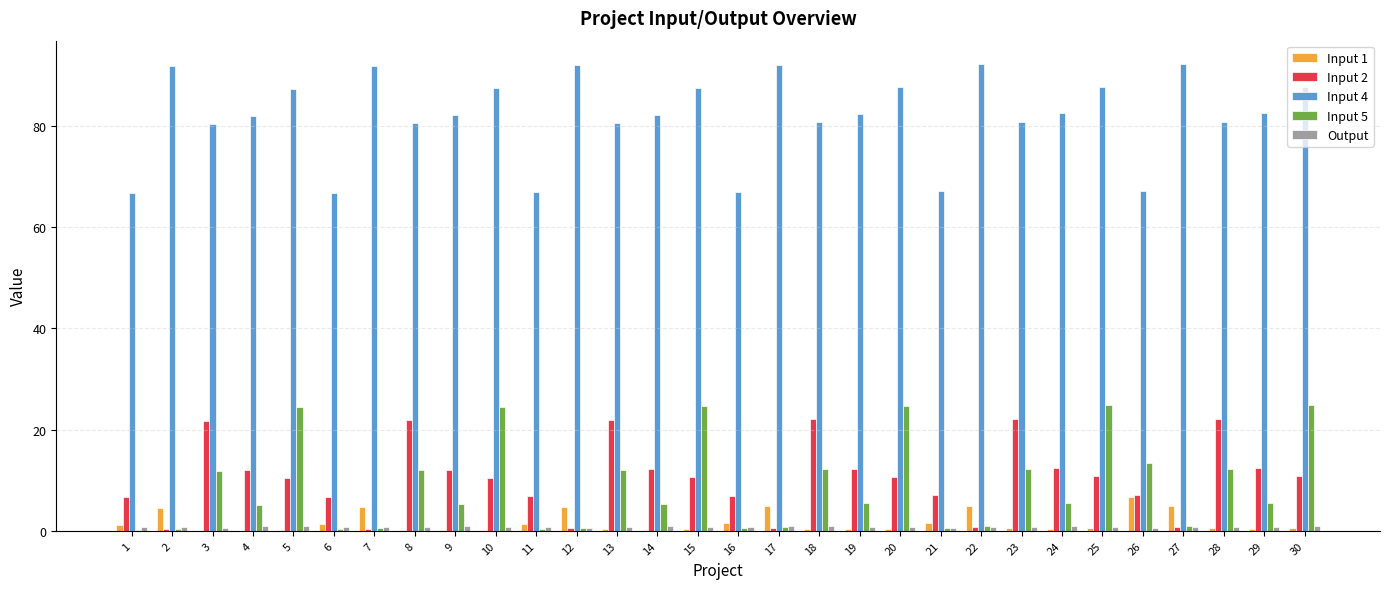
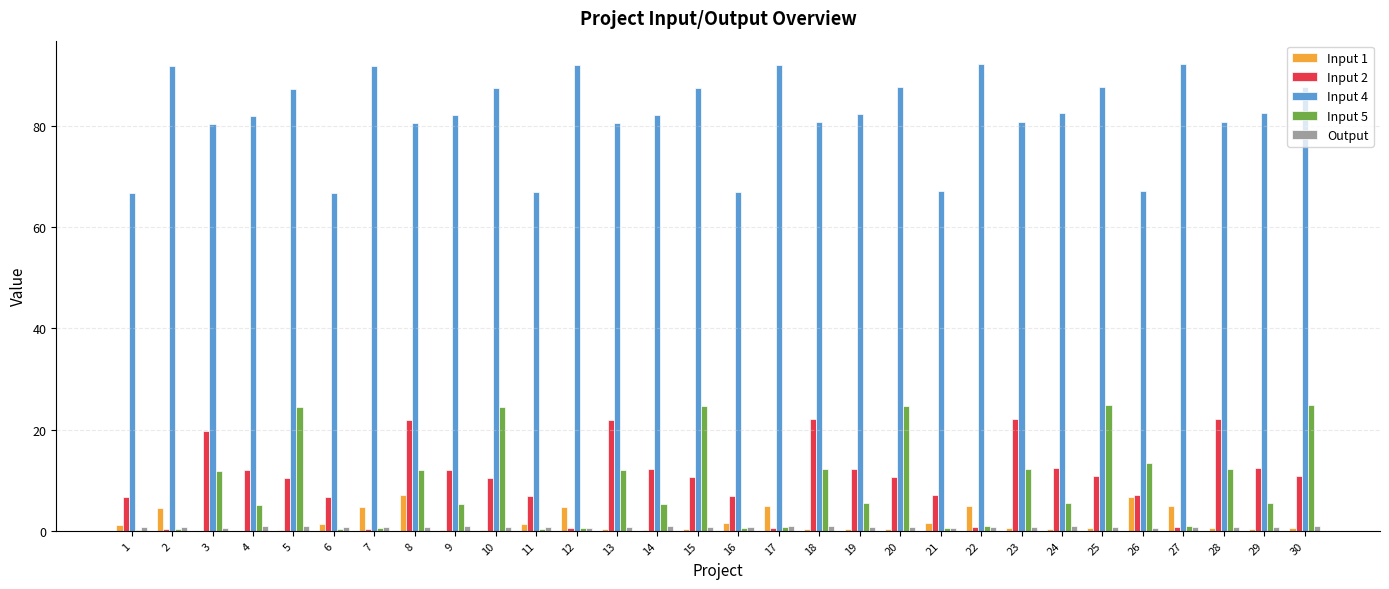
  {
    "Input 1": {
      "1": 1,
      "2": 5,
      "6": 1,
      "7": 5,
-     "8": 0,
+     "8": 7,
      "11": 1,
      "12": 5,
      "16": 1,
      "17": 5,
      "21": 2,
      "22": 5,
      "25": 0,
      "26": 7,
      "27": 5,
      "30": 1
    },
    "Input 2": {
      "1": 7,
-     "3": 22,
+     "3": 20,
      "4": 12,
      "5": 10,
      "6": 7,
      "8": 22,
      "9": 12,
      "10": 11,
      "11": 7,
      "12": 1,
      "13": 22,
      "14": 12,
      "15": 11,
      "16": 7,
      "17": 1,
      "18": 22,
      "19": 12,
      "20": 11,
      "21": 7,
      "22": 1,
      "23": 22,
      "24": 12,
      "25": 11,
      "26": 7,
      "27": 1,
      "28": 22,
      "29": 12,
      "30": 11
    },
    "Input 4": {
      "1": 67,
      "2": 92,
      "3": 80,
      "4": 82,
      "5": 87,
      "6": 67,
      "7": 92,
      "8": 80,
      "9": 82,
      "10": 87,
      "11": 67,
      "12": 92,
      "13": 81,
      "14": 82,
      "15": 87,
      "16": 67,
      "17": 92,
      "18": 81,
      "19": 82,
      "20": 88,
      "21": 67,
      "22": 92,
      "23": 81,
      "24": 82,
      "25": 88,
      "26": 67,
      "27": 92,
      "28": 81,
      "29": 82
    },
    "Input 5": {
      "3": 12,
      "4": 5,
      "5": 24,
      "7": 1,
      "8": 12,
      "9": 5,
      "10": 25,
      "12": 1,
      "13": 12,
      "14": 5,
      "15": 25,
      "16": 0,
      "17": 1,
      "18": 12,
      "19": 5,
      "20": 25,
      "21": 1,
      "22": 1,
      "23": 12,
      "24": 6,
      "25": 25,
      "26": 13,
      "27": 1,
      "28": 12,
      "29": 6,
      "30": 25
    },
    "Output": {
      "1": 1,
      "2": 1,
      "3": 1,
      "4": 1,
      "5": 1,
      "6": 1,
      "7": 1,
      "8": 1,
      "9": 1,
      "10": 1,
      "11": 1,
      "12": 1,
      "13": 1,
      "14": 1,
      "15": 1,
      "16": 1,
      "17": 1,
      "18": 1,
      "19": 1,
      "20": 1,
      "21": 1,
      "22": 1,
      "23": 1,
      "24": 1,
      "25": 1,
      "26": 1,
      "27": 1,
      "28": 1,
      "29": 1,
      "30": 1
    }
  }
